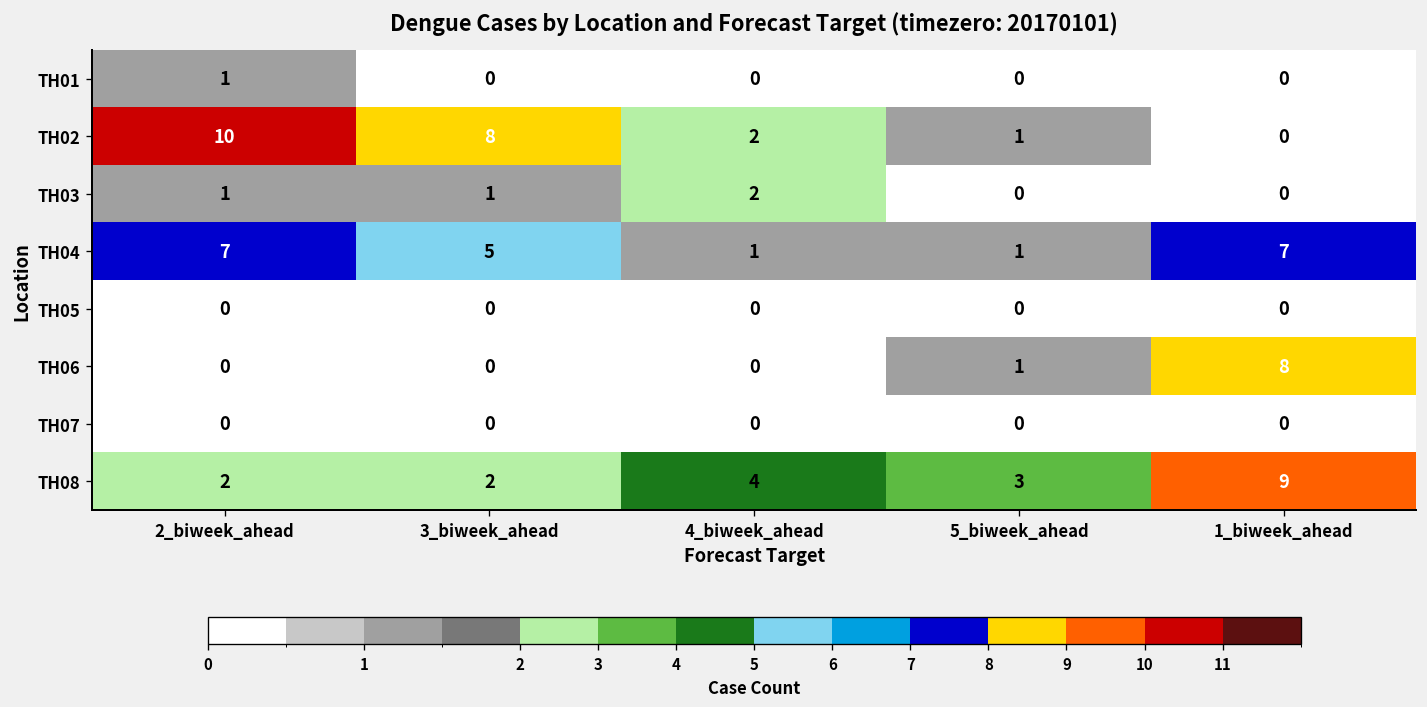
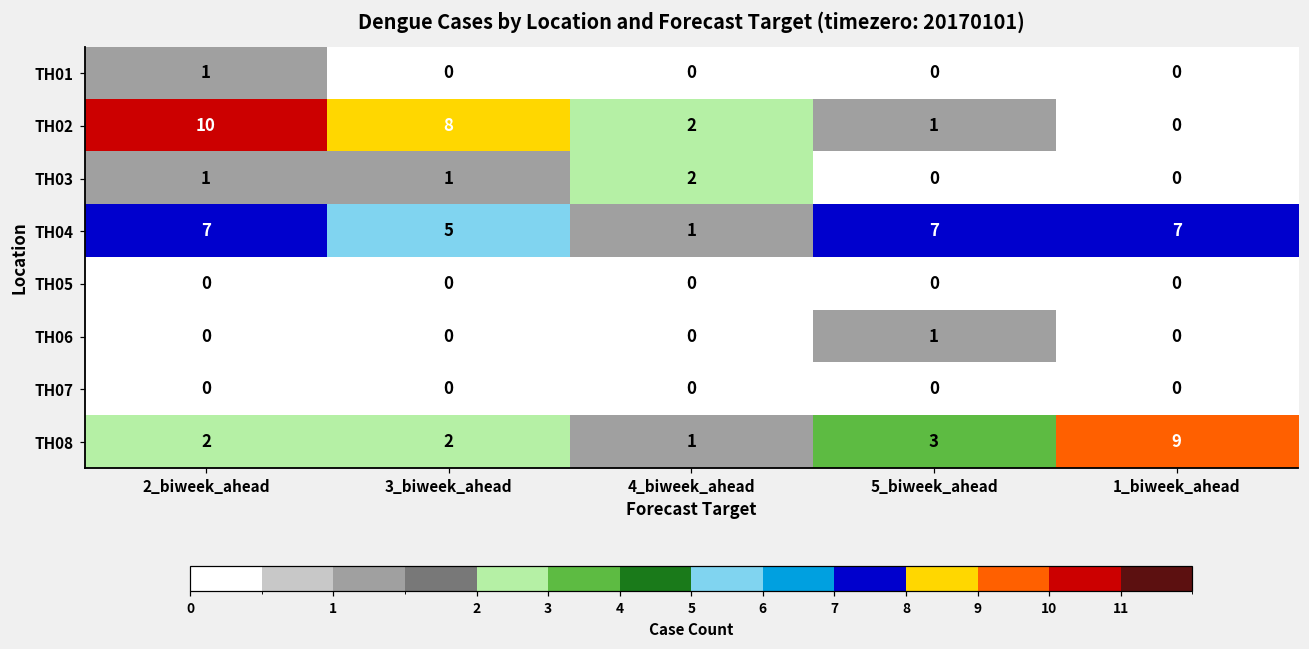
  {
    "TH01": {
      "2_biweek_ahead": 1,
      "3_biweek_ahead": 0,
      "4_biweek_ahead": 0,
      "5_biweek_ahead": 0,
      "1_biweek_ahead": 0
    },
    "TH02": {
      "2_biweek_ahead": 10,
      "3_biweek_ahead": 8,
      "4_biweek_ahead": 2,
      "5_biweek_ahead": 1,
      "1_biweek_ahead": 0
    },
    "TH03": {
      "2_biweek_ahead": 1,
      "3_biweek_ahead": 1,
      "4_biweek_ahead": 2,
      "5_biweek_ahead": 0,
      "1_biweek_ahead": 0
    },
    "TH04": {
      "2_biweek_ahead": 7,
      "3_biweek_ahead": 5,
      "4_biweek_ahead": 1,
-     "5_biweek_ahead": 1,
+     "5_biweek_ahead": 7,
      "1_biweek_ahead": 7
    },
    "TH05": {
      "2_biweek_ahead": 0,
      "3_biweek_ahead": 0,
      "4_biweek_ahead": 0,
      "5_biweek_ahead": 0,
      "1_biweek_ahead": 0
    },
    "TH06": {
      "2_biweek_ahead": 0,
      "3_biweek_ahead": 0,
      "4_biweek_ahead": 0,
      "5_biweek_ahead": 1,
-     "1_biweek_ahead": 8
+     "1_biweek_ahead": 0
    },
    "TH07": {
      "2_biweek_ahead": 0,
      "3_biweek_ahead": 0,
      "4_biweek_ahead": 0,
      "5_biweek_ahead": 0,
      "1_biweek_ahead": 0
    },
    "TH08": {
      "2_biweek_ahead": 2,
      "3_biweek_ahead": 2,
-     "4_biweek_ahead": 4,
+     "4_biweek_ahead": 1,
      "5_biweek_ahead": 3,
      "1_biweek_ahead": 9
    }
  }
